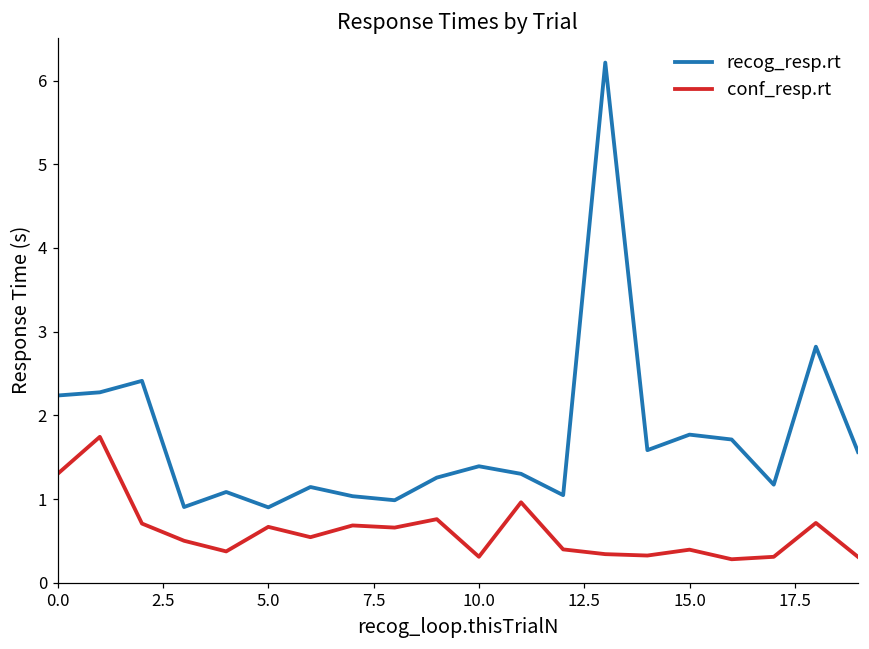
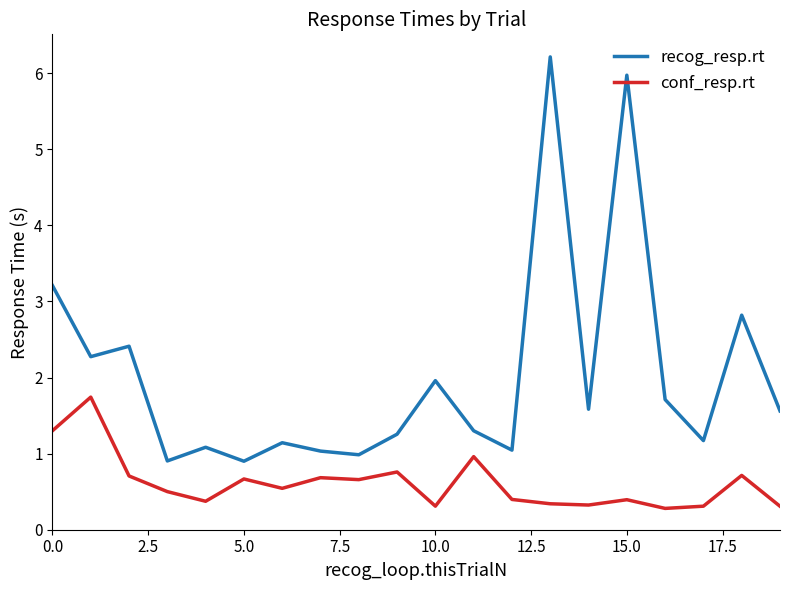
  {
    "recog_resp.rt": {
-     "0.0": 2.2,
+     "0.0": 3.2,
      "5.0": 0.9,
-     "10.0": 1.4,
-     "15.0": 1.8
+     "10.0": 2.0,
+     "15.0": 6.0
    },
    "conf_resp.rt": {
      "0.0": 1.3,
      "5.0": 0.7,
      "10.0": 0.3,
      "15.0": 0.4
    }
  }
